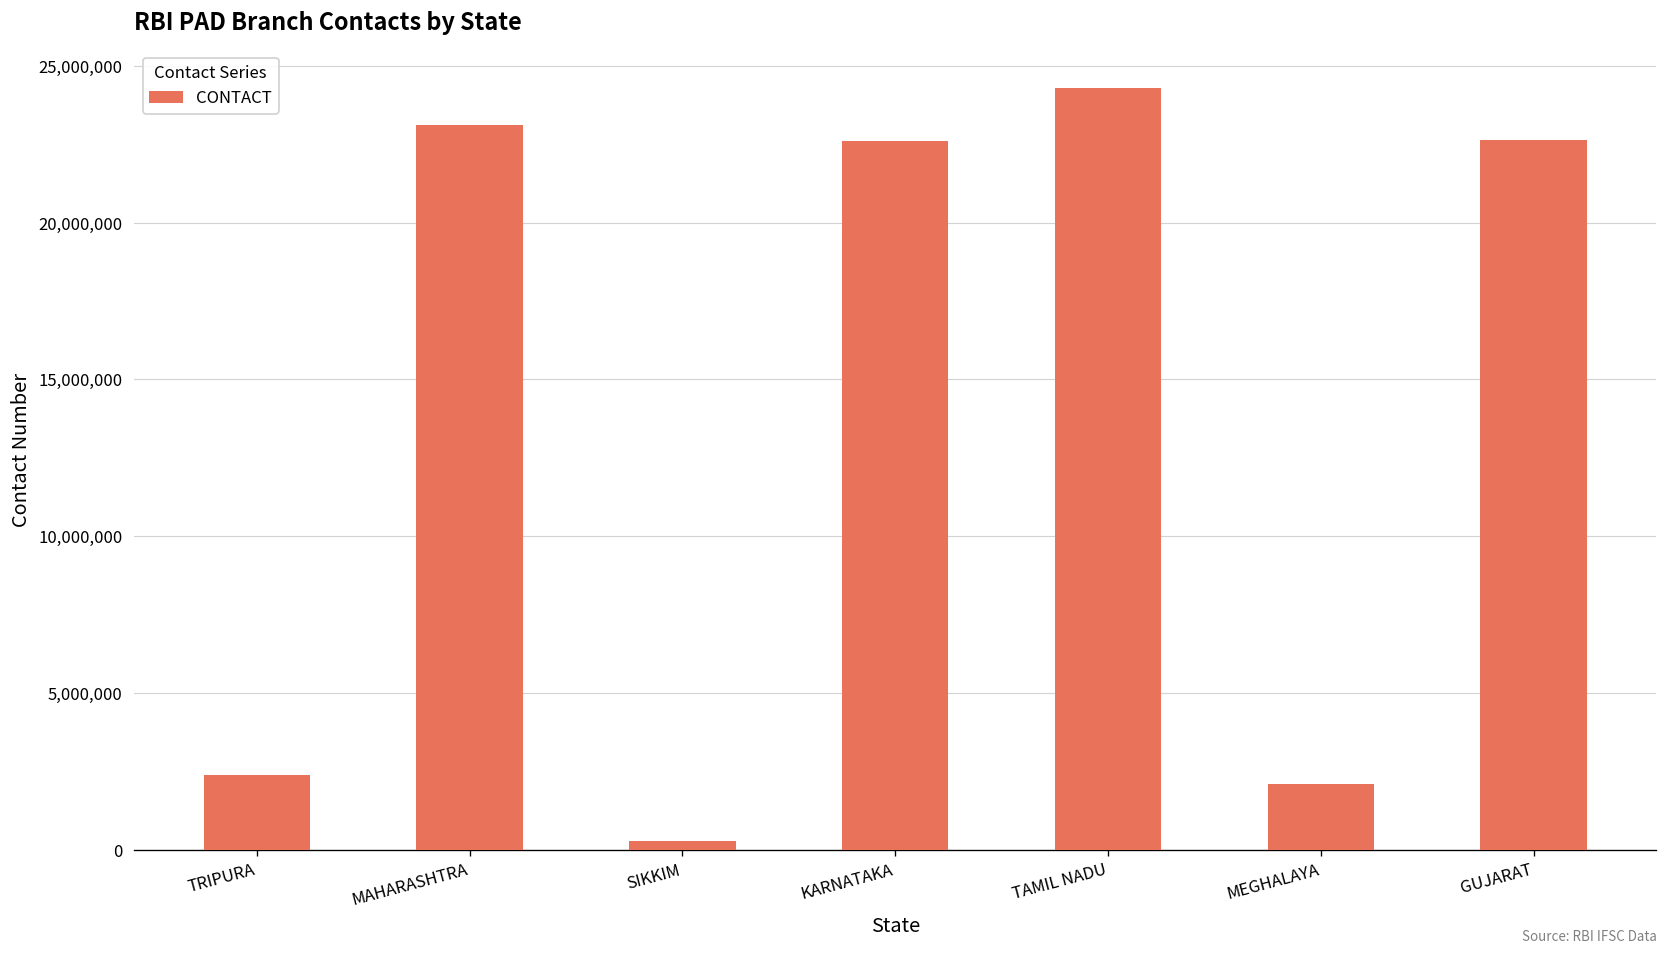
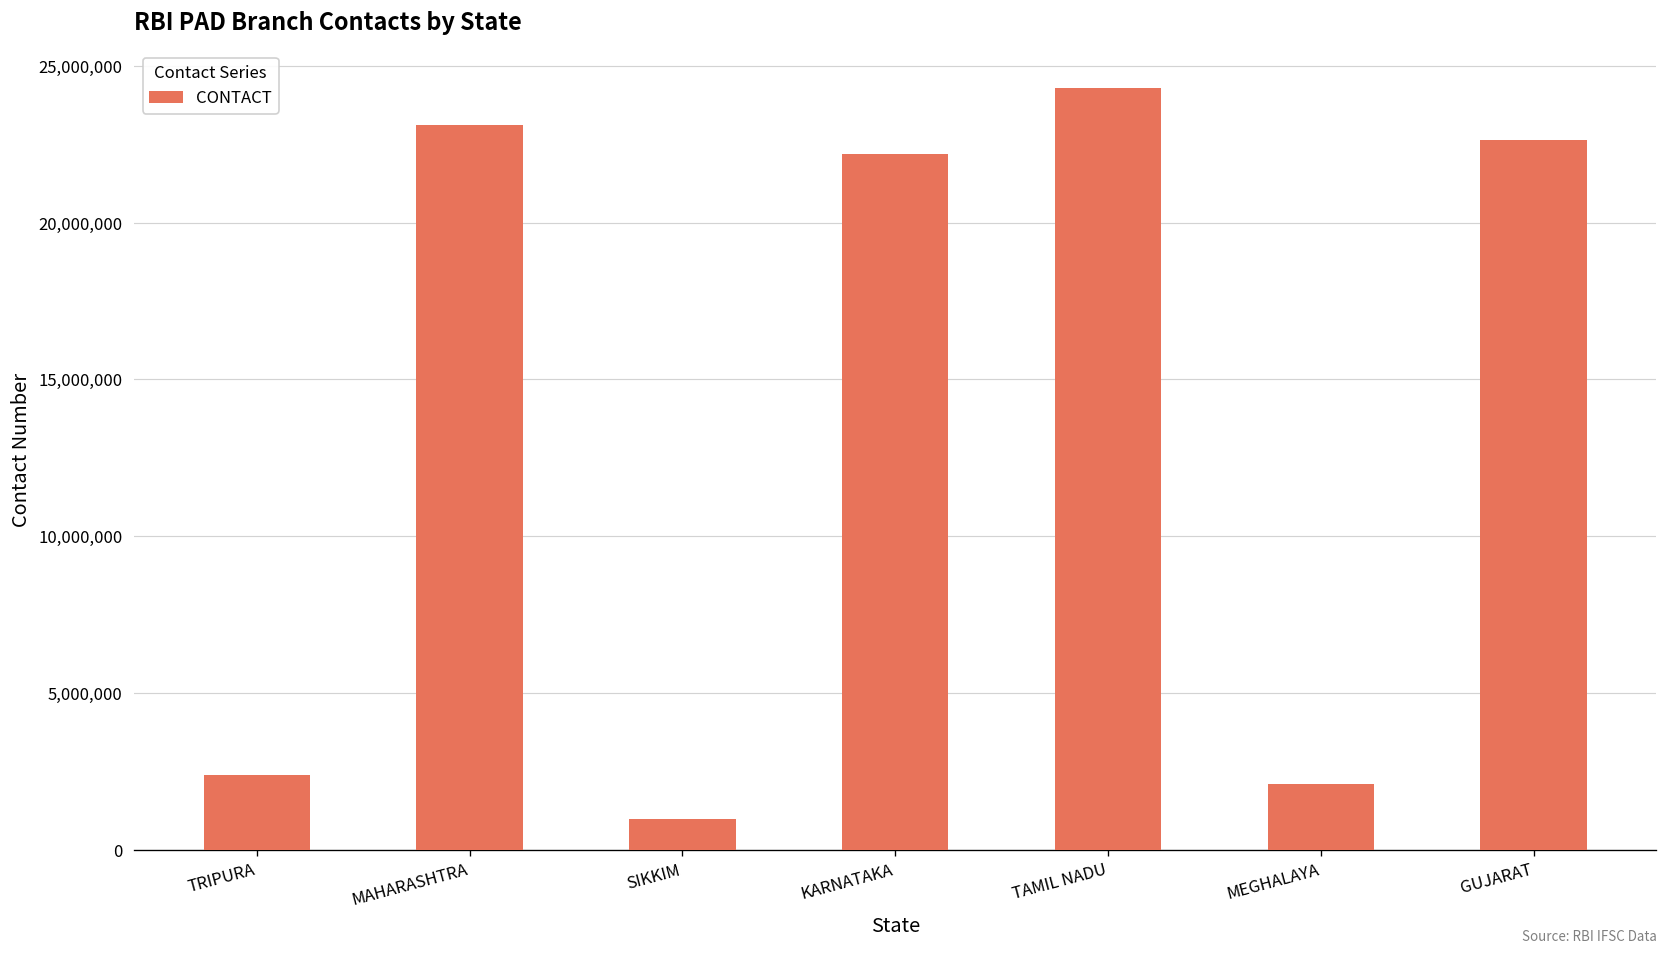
  {
    "TRIPURA": "2,400,000",
    "MAHARASHTRA": "23,100,000",
-   "SIKKIM": "300,000",
-   "KARNATAKA": "22,600,000",
+   "SIKKIM": "1,000,000",
+   "KARNATAKA": "22,200,000",
    "TAMIL NADU": "24,300,000",
    "MEGHALAYA": "2,100,000",
    "GUJARAT": "22,600,000"
  }
